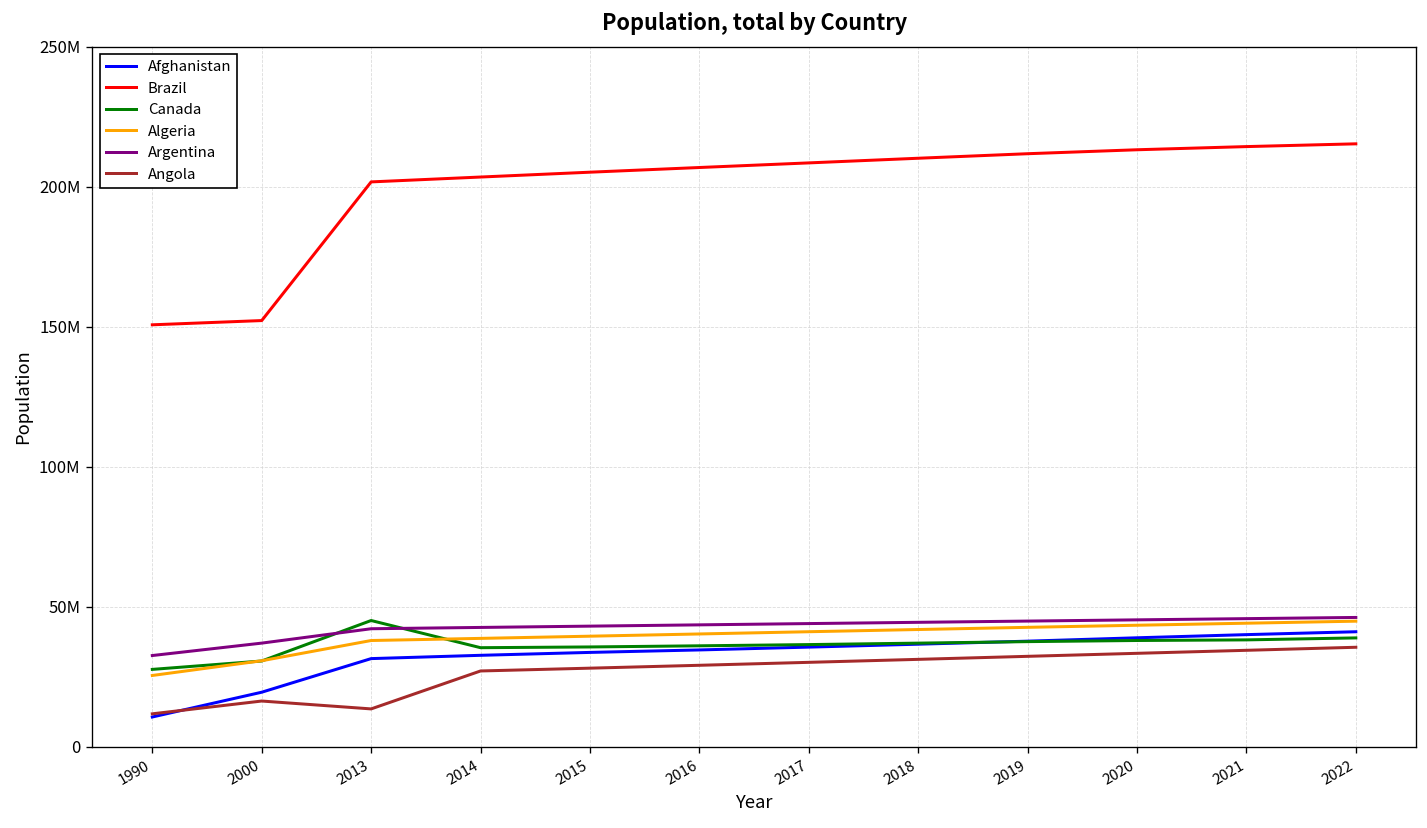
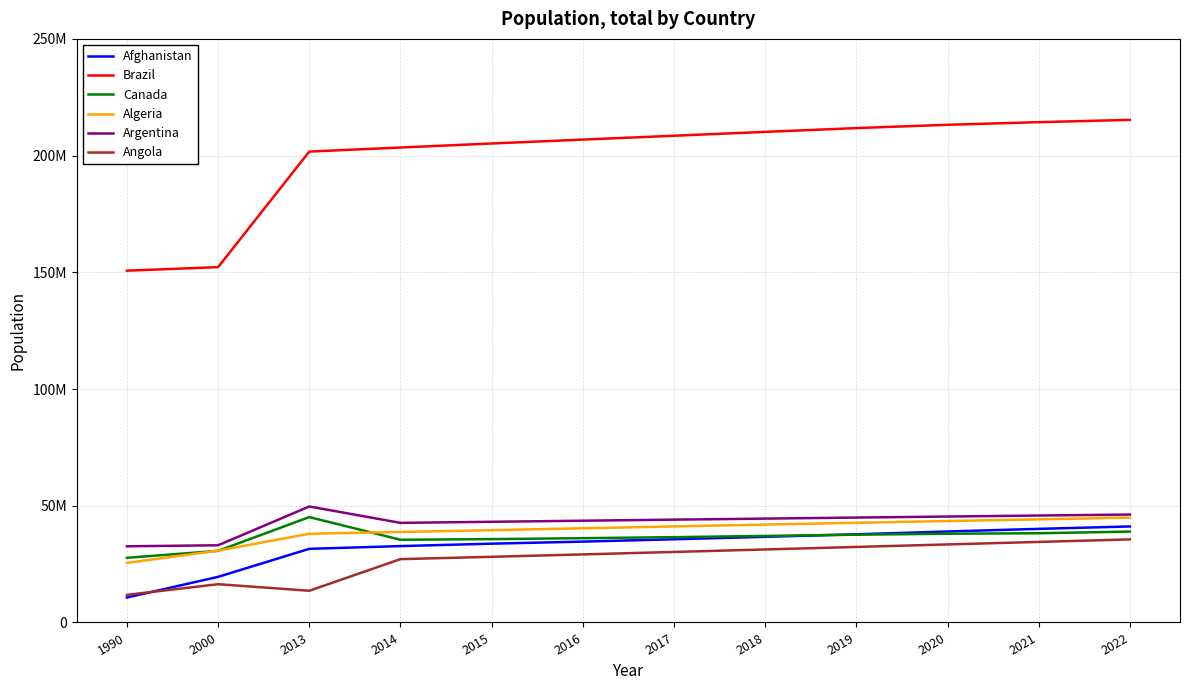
  {
    "Afghanistan": {
      "1990": 11000000,
      "2000": 20000000,
      "2013": 32000000,
      "2014": 33000000,
      "2015": 34000000,
      "2016": 35000000,
      "2021": 40000000,
      "2022": 41000000
    },
    "Brazil": {
      "1990": 151000000,
      "2000": 152000000,
      "2013": 202000000,
      "2014": 203000000,
      "2015": 205000000,
      "2016": 207000000,
      "2017": 209000000,
      "2018": 210000000,
      "2019": 212000000,
      "2020": 213000000,
      "2021": 214000000,
      "2022": 215000000
    },
    "Canada": {
      "1990": 28000000,
      "2013": 45000000,
      "2014": 35000000,
      "2015": 36000000,
      "2016": 36000000,
      "2021": 38000000,
      "2022": 39000000
    },
    "Algeria": {
      "1990": 26000000,
      "2013": 38000000,
      "2014": 39000000,
      "2015": 40000000,
      "2016": 40000000,
      "2017": 41000000,
      "2018": 42000000,
      "2019": 43000000,
      "2020": 43000000,
      "2021": 44000000,
      "2022": 45000000
    },
    "Argentina": {
      "1990": 33000000,
-     "2000": 37000000,
-     "2013": 42000000,
+     "2000": 33000000,
+     "2013": 50000000,
      "2014": 43000000,
      "2015": 43000000,
      "2016": 44000000,
      "2017": 44000000,
      "2018": 44000000,
      "2019": 45000000,
      "2020": 45000000,
      "2021": 46000000,
      "2022": 46000000
    },
    "Angola": {
      "1990": 12000000,
      "2000": 16000000,
      "2013": 14000000,
      "2014": 27000000,
      "2015": 28000000,
      "2016": 29000000,
      "2017": 30000000,
      "2018": 31000000,
      "2019": 32000000,
      "2020": 33000000,
      "2021": 35000000,
      "2022": 36000000
    }
  }
